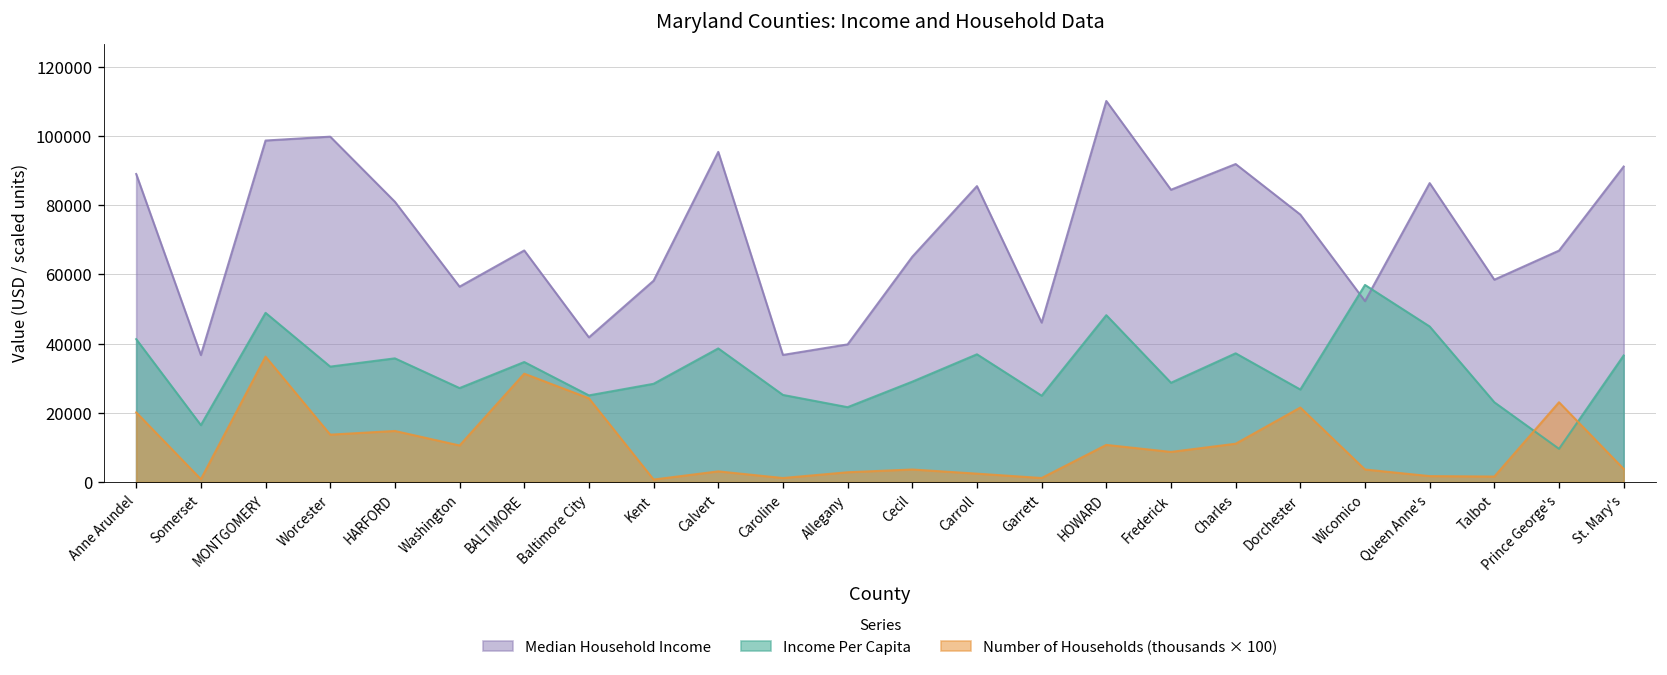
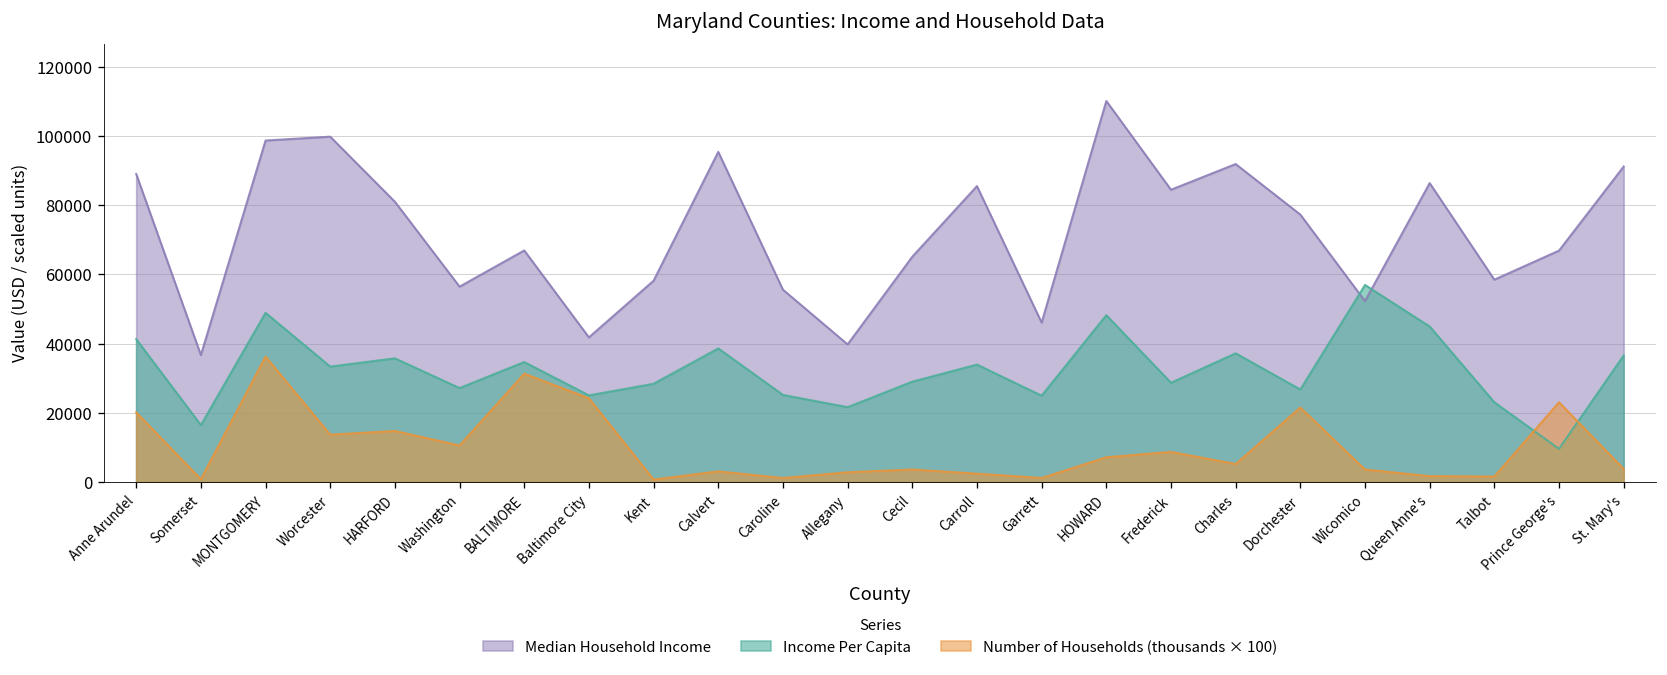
  {
    "Median Household Income": {
      "Anne Arundel": 89000,
      "Somerset": 37000,
      "MONTGOMERY": 99000,
      "Worcester": 100000,
      "HARFORD": 81000,
      "Washington": 56000,
      "BALTIMORE": 67000,
      "Baltimore City": 42000,
      "Kent": 58000,
      "Calvert": 95000,
-     "Caroline": 37000,
+     "Caroline": 56000,
      "Allegany": 40000,
      "Cecil": 65000,
      "Carroll": 86000,
      "Garrett": 46000,
      "HOWARD": 110000,
      "Frederick": 84000,
      "Charles": 92000,
      "Dorchester": 77000,
      "Wicomico": 52000,
      "Queen Anne's": 86000,
      "Talbot": 58000,
      "Prince George's": 67000,
      "St. Mary's": 91000
    },
    "Income Per Capita": {
      "Anne Arundel": 41000,
      "Somerset": 16000,
      "MONTGOMERY": 49000,
      "Worcester": 33000,
      "HARFORD": 36000,
      "Washington": 27000,
      "BALTIMORE": 35000,
      "Kent": 28000,
      "Calvert": 39000,
      "Caroline": 25000,
      "Allegany": 22000,
      "Cecil": 29000,
-     "Carroll": 37000,
+     "Carroll": 34000,
      "Garrett": 25000,
      "HOWARD": 48000,
      "Frederick": 29000,
      "Charles": 37000,
      "Dorchester": 27000,
      "Wicomico": 57000,
      "Queen Anne's": 45000,
      "Talbot": 23000,
      "Prince George's": 10000,
      "St. Mary's": 37000
    },
    "Number of Households (thousands × 100)": {
      "Anne Arundel": 20000,
      "Somerset": 1000,
      "MONTGOMERY": 36000,
      "Worcester": 14000,
      "HARFORD": 15000,
      "Washington": 11000,
      "BALTIMORE": 31000,
      "Kent": 1000,
      "Calvert": 3000,
      "Caroline": 1000,
      "Allegany": 3000,
      "Cecil": 4000,
      "Carroll": 2000,
      "Garrett": 1000,
-     "HOWARD": 11000,
+     "HOWARD": 7000,
      "Frederick": 9000,
-     "Charles": 11000,
+     "Charles": 5000,
      "Dorchester": 22000,
      "Wicomico": 4000,
      "Queen Anne's": 2000,
      "Talbot": 2000,
      "Prince George's": 23000,
      "St. Mary's": 4000
    }
  }
